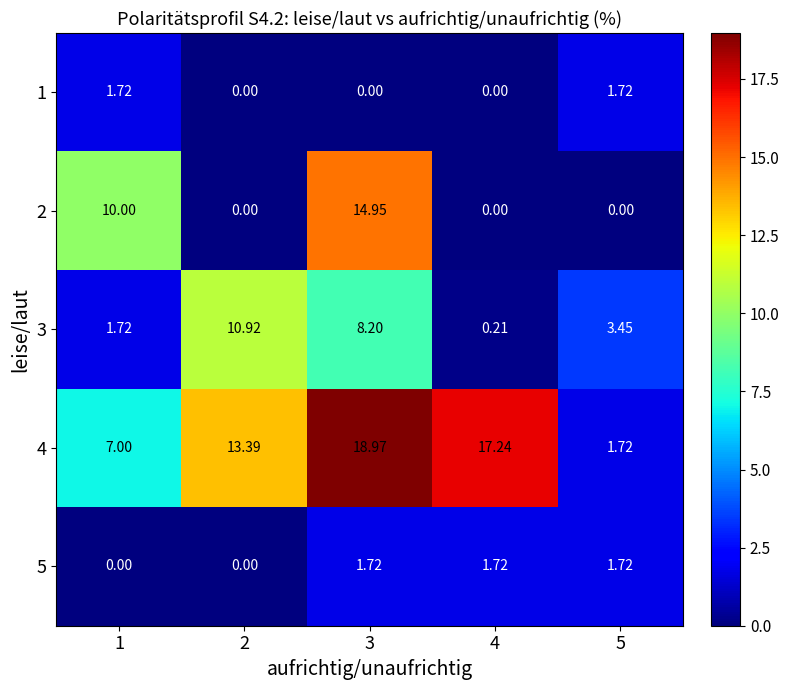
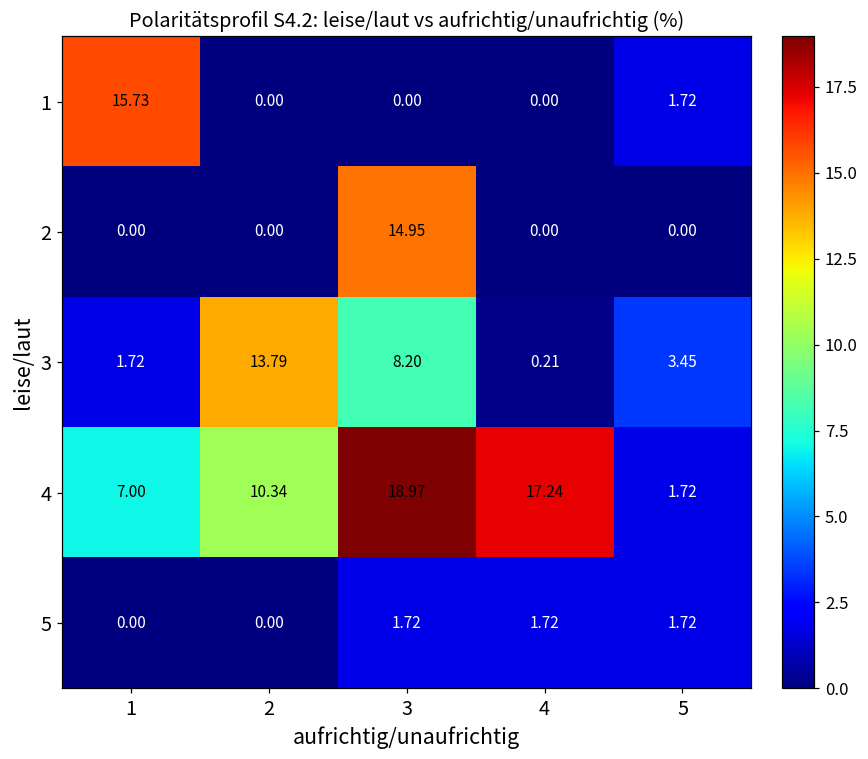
  {
    "1": {
-     "1": 1.72,
+     "1": 15.73,
      "2": 0.00,
      "3": 0.00,
      "4": 0.00,
      "5": 1.72
    },
    "2": {
-     "1": 10.00,
+     "1": 0.00,
      "2": 0.00,
      "3": 14.95,
      "4": 0.00,
      "5": 0.00
    },
    "3": {
      "1": 1.72,
-     "2": 10.92,
+     "2": 13.79,
      "3": 8.20,
      "4": 0.21,
      "5": 3.45
    },
    "4": {
      "1": 7.00,
-     "2": 13.39,
+     "2": 10.34,
      "3": 18.97,
      "4": 17.24,
      "5": 1.72
    },
    "5": {
      "1": 0.00,
      "2": 0.00,
      "3": 1.72,
      "4": 1.72,
      "5": 1.72
    }
  }
